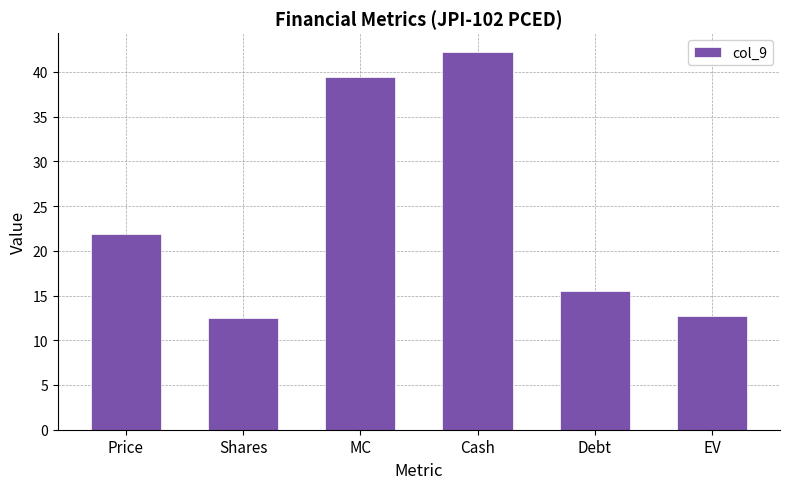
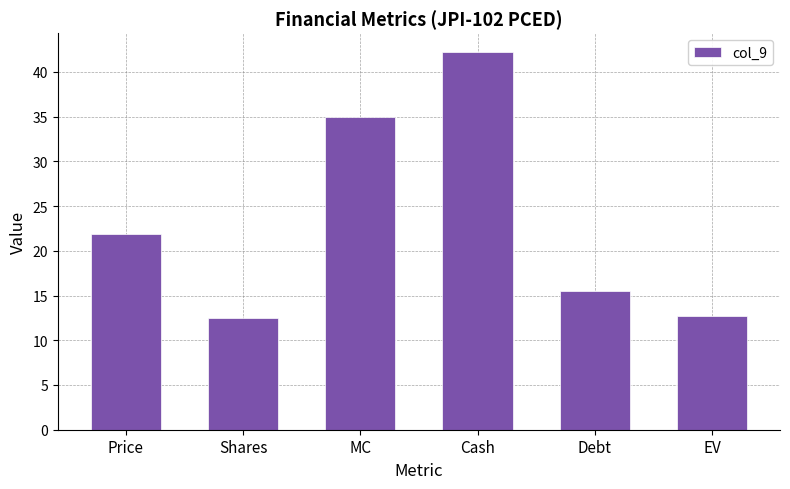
  {
    "Price": 22,
    "Shares": 13,
-   "MC": 39,
+   "MC": 35,
    "Cash": 42,
    "Debt": 16,
    "EV": 13
  }
